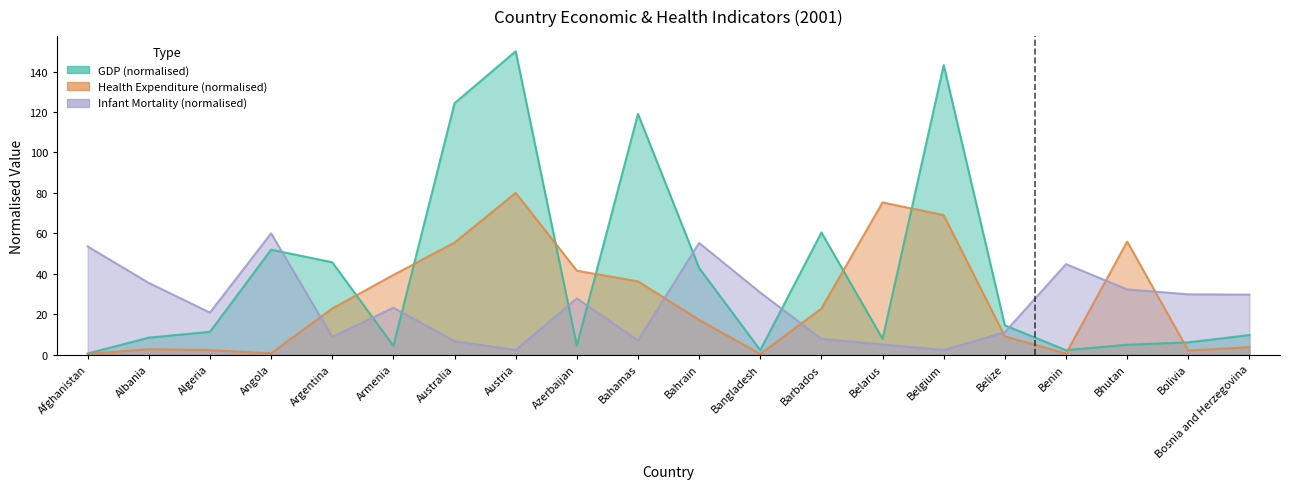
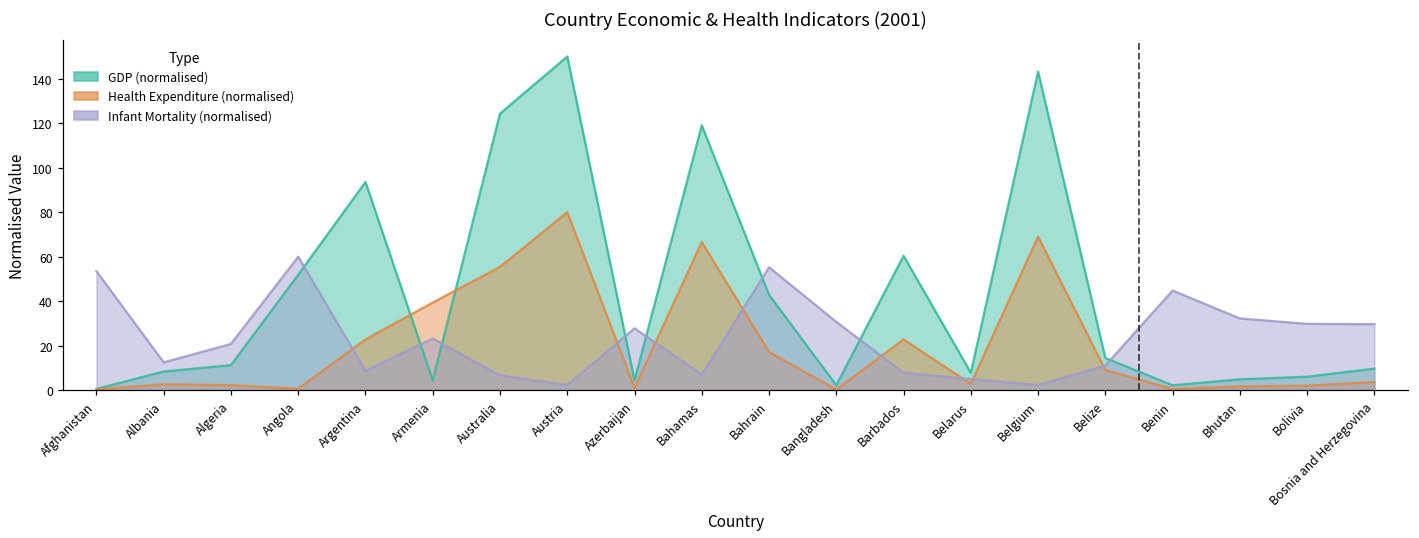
  {
    "GDP (normalised)": {
      "Albania": 8,
      "Algeria": 11,
      "Angola": 52,
-     "Argentina": 46,
+     "Argentina": 94,
      "Armenia": 4,
      "Australia": 124,
      "Austria": 150,
      "Azerbaijan": 4,
      "Bahamas": 119,
      "Bahrain": 43,
      "Bangladesh": 2,
      "Barbados": 60,
      "Belarus": 8,
      "Belgium": 143,
      "Belize": 15,
      "Benin": 2,
      "Bhutan": 5,
      "Bolivia": 6,
      "Bosnia and Herzegovina": 10
    },
    "Health Expenditure (normalised)": {
      "Albania": 3,
      "Algeria": 2,
      "Angola": 1,
      "Argentina": 23,
      "Armenia": 39,
      "Australia": 55,
      "Austria": 80,
-     "Azerbaijan": 42,
-     "Bahamas": 36,
+     "Azerbaijan": 1,
+     "Bahamas": 67,
      "Bahrain": 17,
      "Bangladesh": 0,
      "Barbados": 23,
-     "Belarus": 75,
+     "Belarus": 3,
      "Belgium": 69,
      "Belize": 9,
      "Benin": 1,
-     "Bhutan": 56,
+     "Bhutan": 2,
      "Bolivia": 2,
      "Bosnia and Herzegovina": 4
    },
    "Infant Mortality (normalised)": {
      "Afghanistan": 54,
-     "Albania": 35,
+     "Albania": 13,
      "Algeria": 21,
      "Angola": 60,
      "Argentina": 9,
      "Armenia": 23,
      "Australia": 7,
      "Austria": 2,
      "Azerbaijan": 28,
      "Bahamas": 7,
      "Bahrain": 55,
      "Bangladesh": 31,
      "Barbados": 8,
      "Belarus": 5,
      "Belgium": 2,
      "Belize": 11,
      "Benin": 45,
      "Bhutan": 32,
      "Bolivia": 30,
      "Bosnia and Herzegovina": 30
    }
  }
